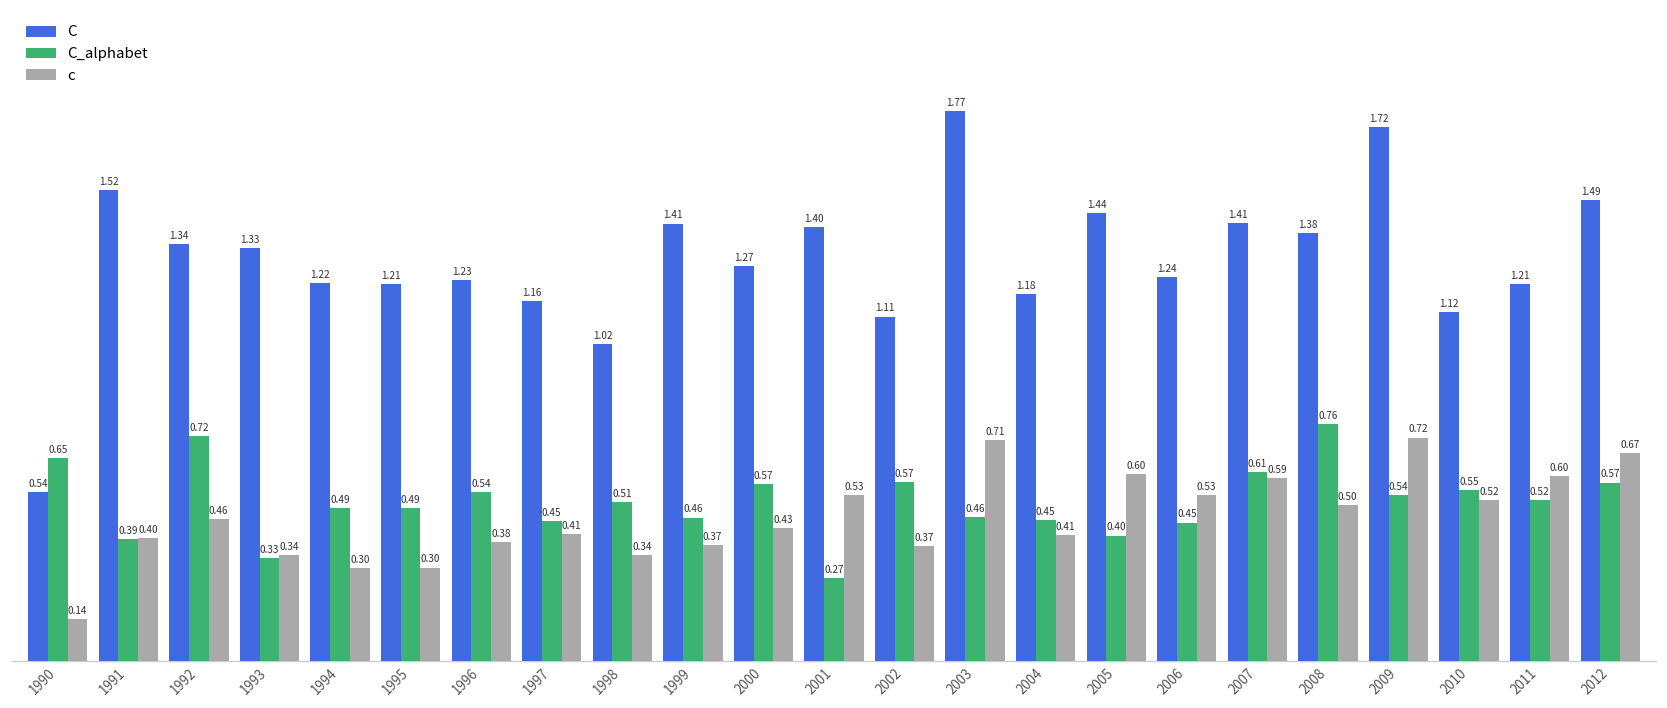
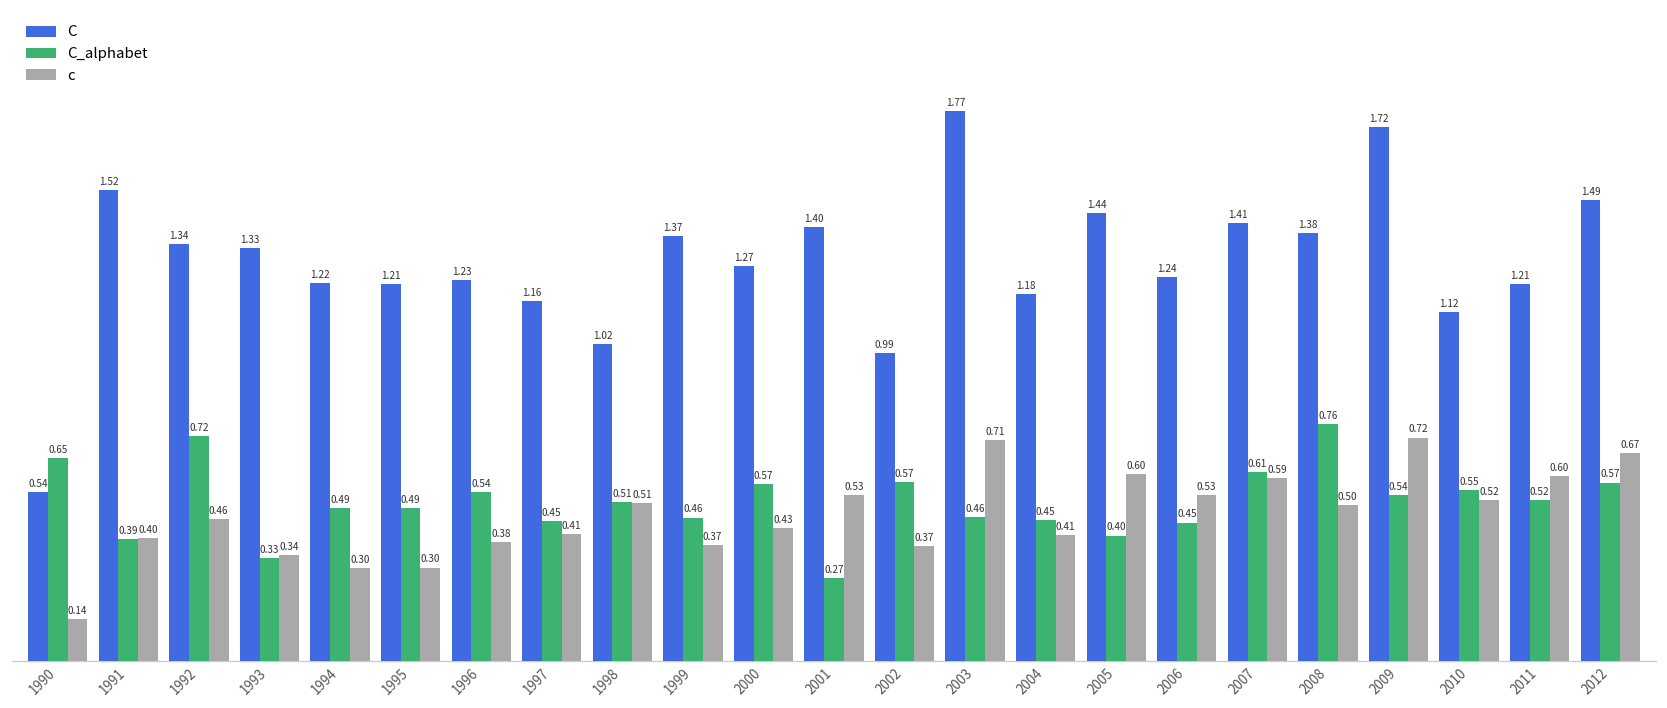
  {
    "C": {
      "1990": 0.54,
      "1991": 1.52,
      "1992": 1.34,
      "1993": 1.33,
      "1994": 1.22,
      "1995": 1.21,
      "1996": 1.23,
      "1997": 1.16,
      "1998": 1.02,
-     "1999": 1.41,
+     "1999": 1.37,
      "2000": 1.27,
      "2001": 1.40,
-     "2002": 1.11,
+     "2002": 0.99,
      "2003": 1.77,
      "2004": 1.18,
      "2005": 1.44,
      "2006": 1.24,
      "2007": 1.41,
      "2008": 1.38,
      "2009": 1.72,
      "2010": 1.12,
      "2011": 1.21,
      "2012": 1.49
    },
    "C_alphabet": {
      "1990": 0.65,
      "1991": 0.39,
      "1992": 0.72,
      "1993": 0.33,
      "1994": 0.49,
      "1995": 0.49,
      "1996": 0.54,
      "1997": 0.45,
      "1998": 0.51,
      "1999": 0.46,
      "2000": 0.57,
      "2001": 0.27,
      "2002": 0.57,
      "2003": 0.46,
      "2004": 0.45,
      "2005": 0.40,
      "2006": 0.45,
      "2007": 0.61,
      "2008": 0.76,
      "2009": 0.54,
      "2010": 0.55,
      "2011": 0.52,
      "2012": 0.57
    },
    "c": {
      "1990": 0.14,
      "1991": 0.40,
      "1992": 0.46,
      "1993": 0.34,
      "1994": 0.30,
      "1995": 0.30,
      "1996": 0.38,
      "1997": 0.41,
-     "1998": 0.34,
+     "1998": 0.51,
      "1999": 0.37,
      "2000": 0.43,
      "2001": 0.53,
      "2002": 0.37,
      "2003": 0.71,
      "2004": 0.41,
      "2005": 0.60,
      "2006": 0.53,
      "2007": 0.59,
      "2008": 0.50,
      "2009": 0.72,
      "2010": 0.52,
      "2011": 0.60,
      "2012": 0.67
    }
  }
